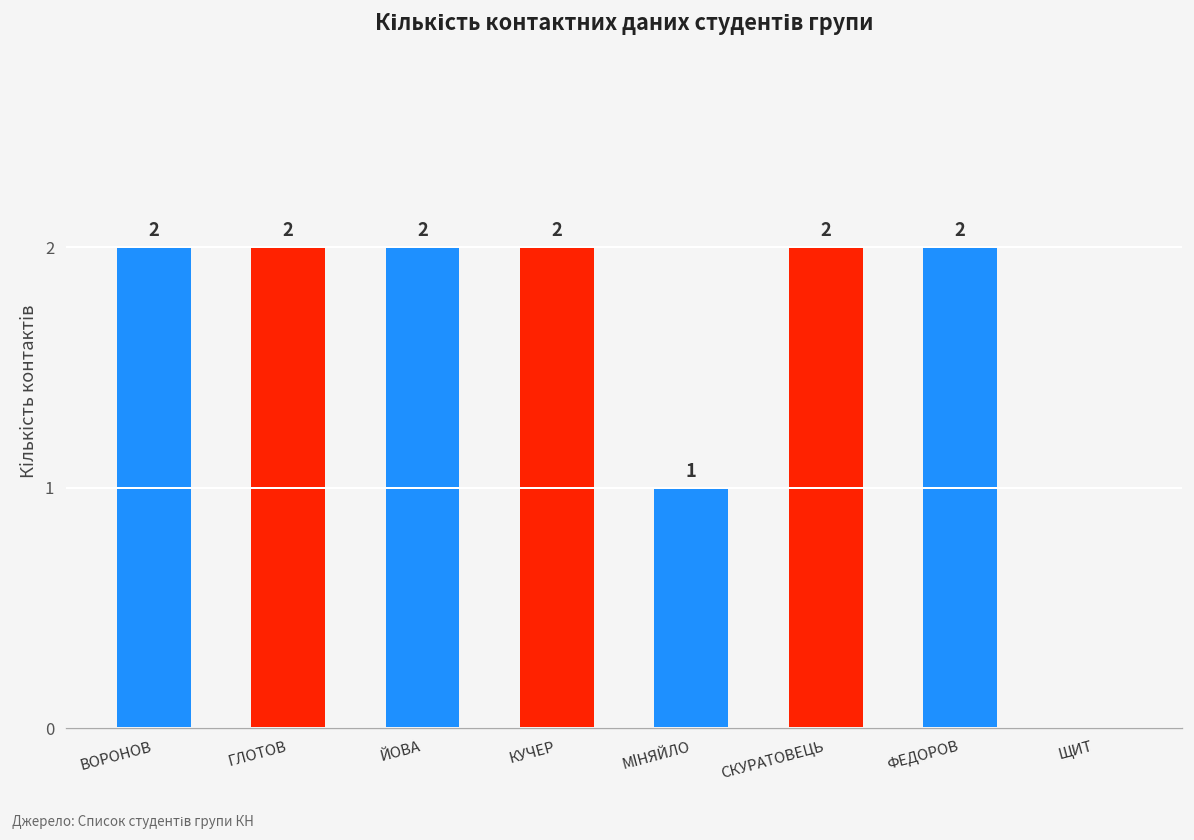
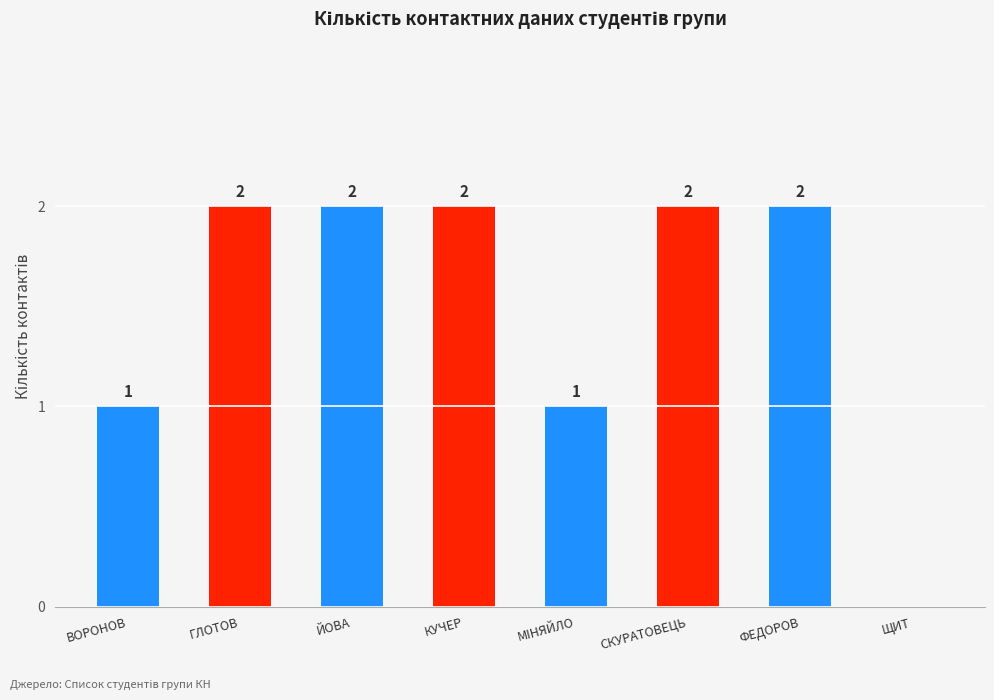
  {
-   "ВОРОНОВ": 2,
+   "ВОРОНОВ": 1,
    "ГЛОТОВ": 2,
    "ЙОВА": 2,
    "КУЧЕР": 2,
    "МІНЯЙЛО": 1,
    "СКУРАТОВЕЦЬ": 2,
    "ФЕДОРОВ": 2
  }
